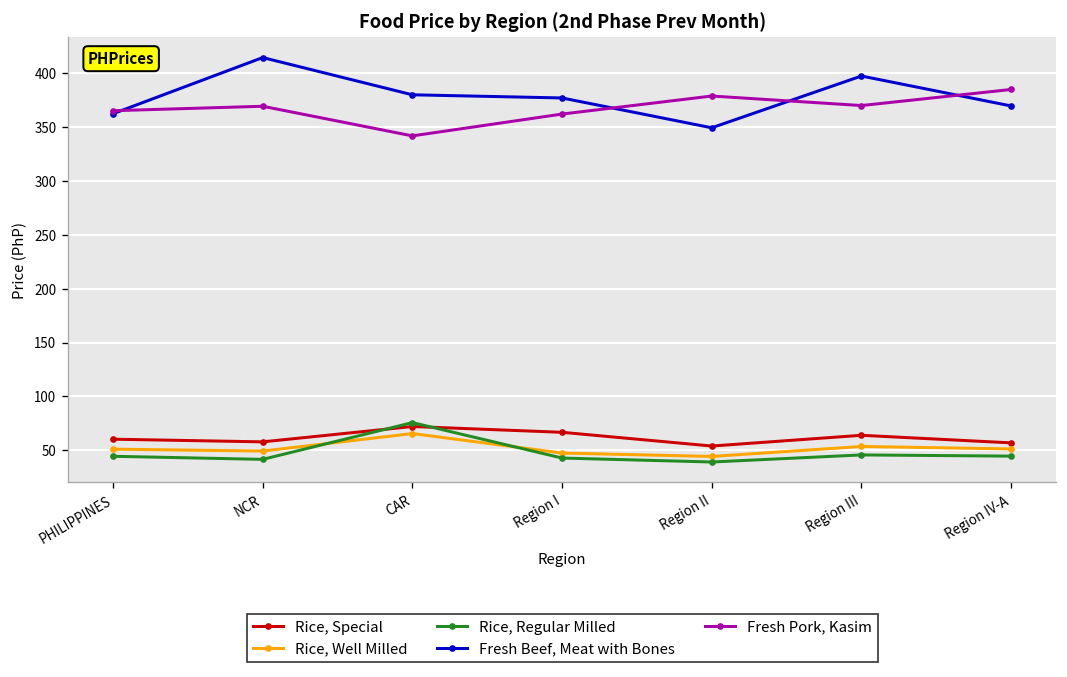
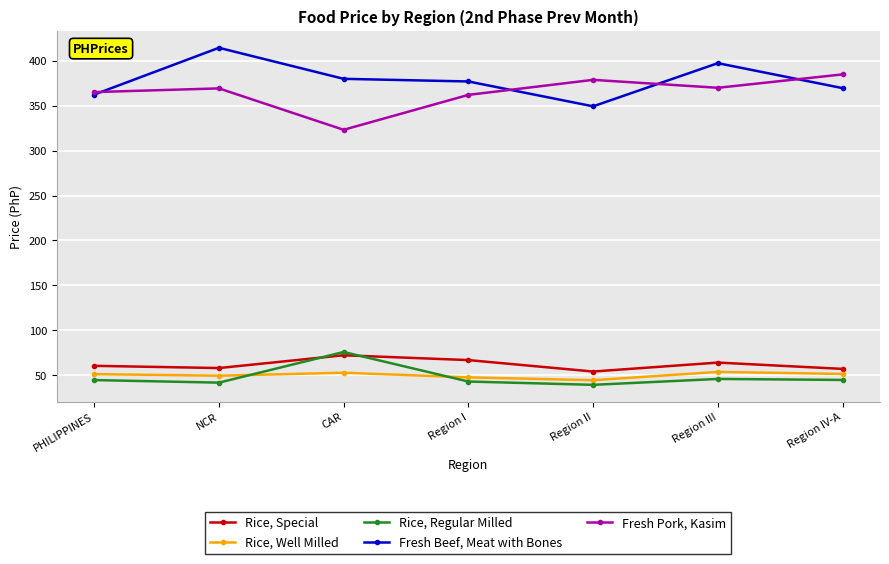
  {
    "Rice, Special": {
      "PHILIPPINES": 60,
      "NCR": 60,
      "CAR": 70,
      "Region I": 70,
      "Region II": 50,
      "Region III": 60,
      "Region IV-A": 60
    },
    "Rice, Well Milled": {
      "PHILIPPINES": 50,
      "NCR": 50,
-     "CAR": 70,
+     "CAR": 50,
      "Region I": 50,
      "Region II": 40,
      "Region III": 50,
      "Region IV-A": 50
    },
    "Rice, Regular Milled": {
      "PHILIPPINES": 40,
      "NCR": 40,
      "CAR": 80,
      "Region I": 40,
      "Region II": 40,
      "Region III": 50,
      "Region IV-A": 40
    },
    "Fresh Beef, Meat with Bones": {
      "NCR": 410,
      "CAR": 380,
      "Region I": 380,
      "Region II": 350,
      "Region III": 400,
      "Region IV-A": 370
    },
    "Fresh Pork, Kasim": {
      "NCR": 370,
-     "CAR": 340,
+     "CAR": 320,
      "Region I": 360,
      "Region II": 380,
      "Region III": 370,
      "Region IV-A": 390
    }
  }
